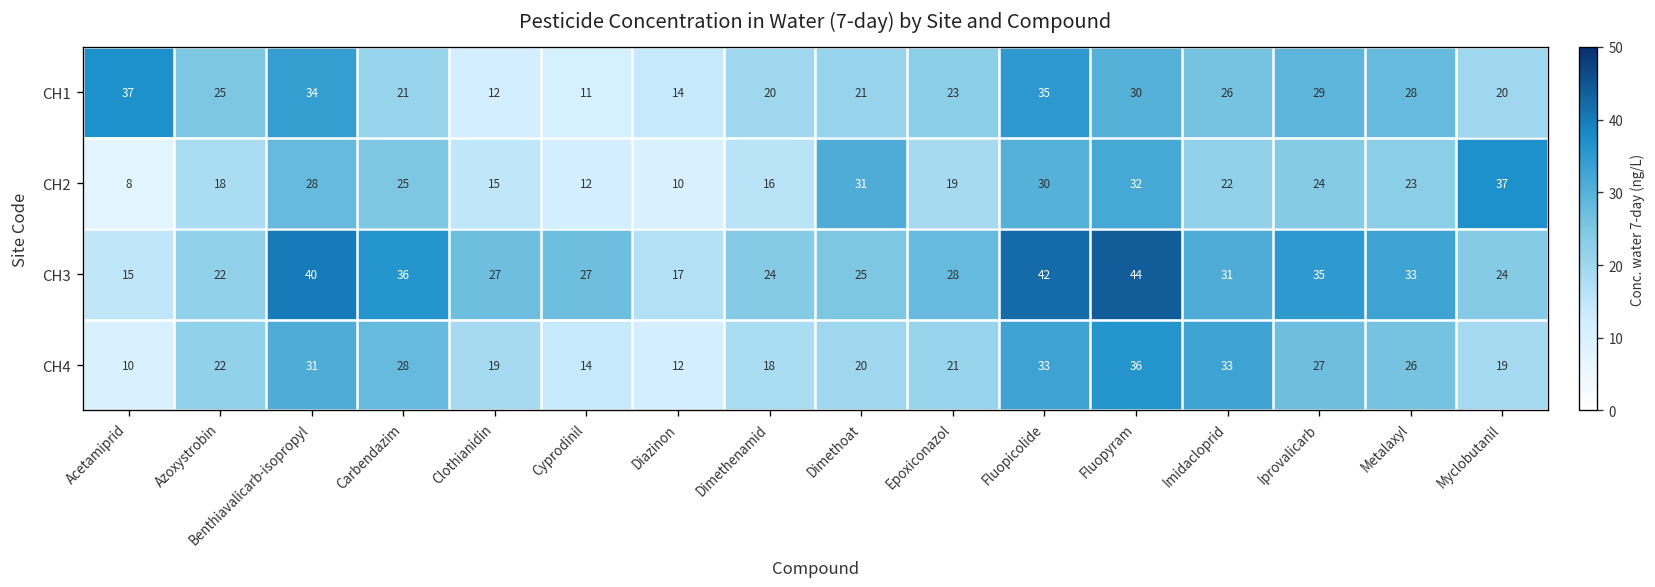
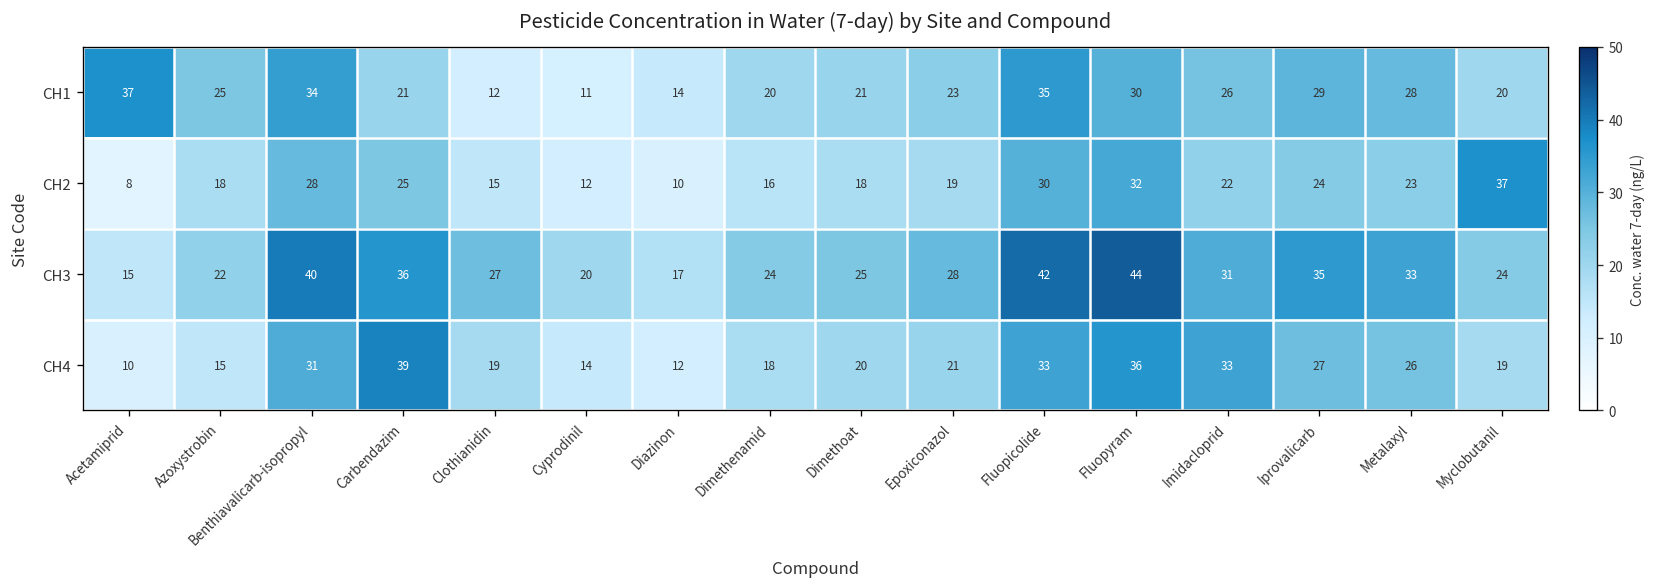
  {
    "CH1": {
      "Acetamiprid": 37,
      "Azoxystrobin": 25,
      "Benthiavalicarb-isopropyl": 34,
      "Carbendazim": 21,
      "Clothianidin": 12,
      "Cyprodinil": 11,
      "Diazinon": 14,
      "Dimethenamid": 20,
      "Dimethoat": 21,
      "Epoxiconazol": 23,
      "Fluopicolide": 35,
      "Fluopyram": 30,
      "Imidacloprid": 26,
      "Iprovalicarb": 29,
      "Metalaxyl": 28,
      "Myclobutanil": 20
    },
    "CH2": {
      "Acetamiprid": 8,
      "Azoxystrobin": 18,
      "Benthiavalicarb-isopropyl": 28,
      "Carbendazim": 25,
      "Clothianidin": 15,
      "Cyprodinil": 12,
      "Diazinon": 10,
      "Dimethenamid": 16,
-     "Dimethoat": 31,
+     "Dimethoat": 18,
      "Epoxiconazol": 19,
      "Fluopicolide": 30,
      "Fluopyram": 32,
      "Imidacloprid": 22,
      "Iprovalicarb": 24,
      "Metalaxyl": 23,
      "Myclobutanil": 37
    },
    "CH3": {
      "Acetamiprid": 15,
      "Azoxystrobin": 22,
      "Benthiavalicarb-isopropyl": 40,
      "Carbendazim": 36,
      "Clothianidin": 27,
-     "Cyprodinil": 27,
+     "Cyprodinil": 20,
      "Diazinon": 17,
      "Dimethenamid": 24,
      "Dimethoat": 25,
      "Epoxiconazol": 28,
      "Fluopicolide": 42,
      "Fluopyram": 44,
      "Imidacloprid": 31,
      "Iprovalicarb": 35,
      "Metalaxyl": 33,
      "Myclobutanil": 24
    },
    "CH4": {
      "Acetamiprid": 10,
-     "Azoxystrobin": 22,
+     "Azoxystrobin": 15,
      "Benthiavalicarb-isopropyl": 31,
-     "Carbendazim": 28,
+     "Carbendazim": 39,
      "Clothianidin": 19,
      "Cyprodinil": 14,
      "Diazinon": 12,
      "Dimethenamid": 18,
      "Dimethoat": 20,
      "Epoxiconazol": 21,
      "Fluopicolide": 33,
      "Fluopyram": 36,
      "Imidacloprid": 33,
      "Iprovalicarb": 27,
      "Metalaxyl": 26,
      "Myclobutanil": 19
    }
  }
